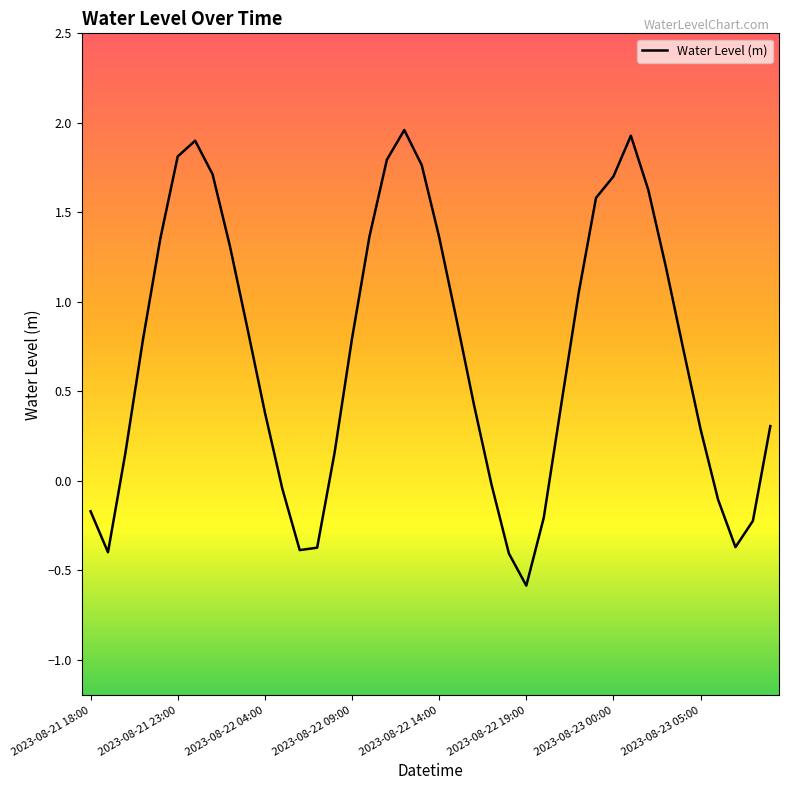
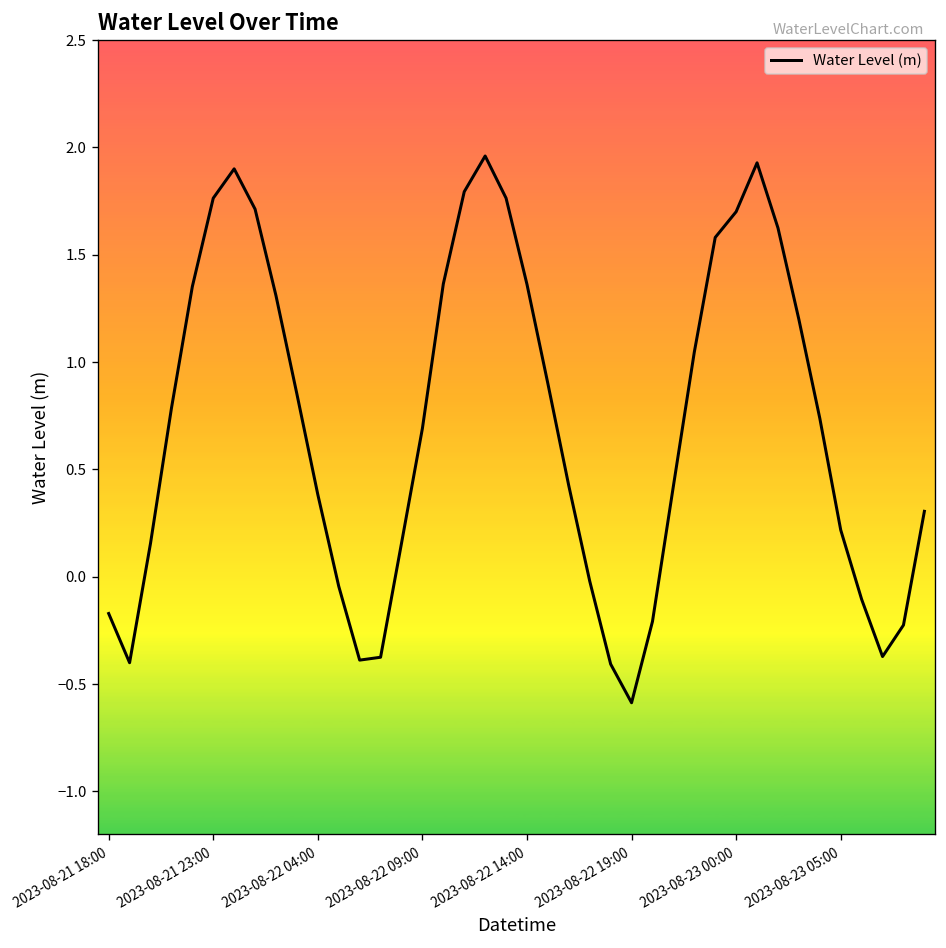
  {
    "2023-08-21 18:00": -0.17,
-   "2023-08-21 23:00": 1.81,
+   "2023-08-21 23:00": 1.76,
    "2023-08-22 04:00": 0.38,
-   "2023-08-22 09:00": 0.79,
+   "2023-08-22 09:00": 0.69,
    "2023-08-22 14:00": 1.36,
    "2023-08-22 19:00": -0.59,
    "2023-08-23 00:00": 1.70,
-   "2023-08-23 05:00": 0.29
+   "2023-08-23 05:00": 0.22
  }
